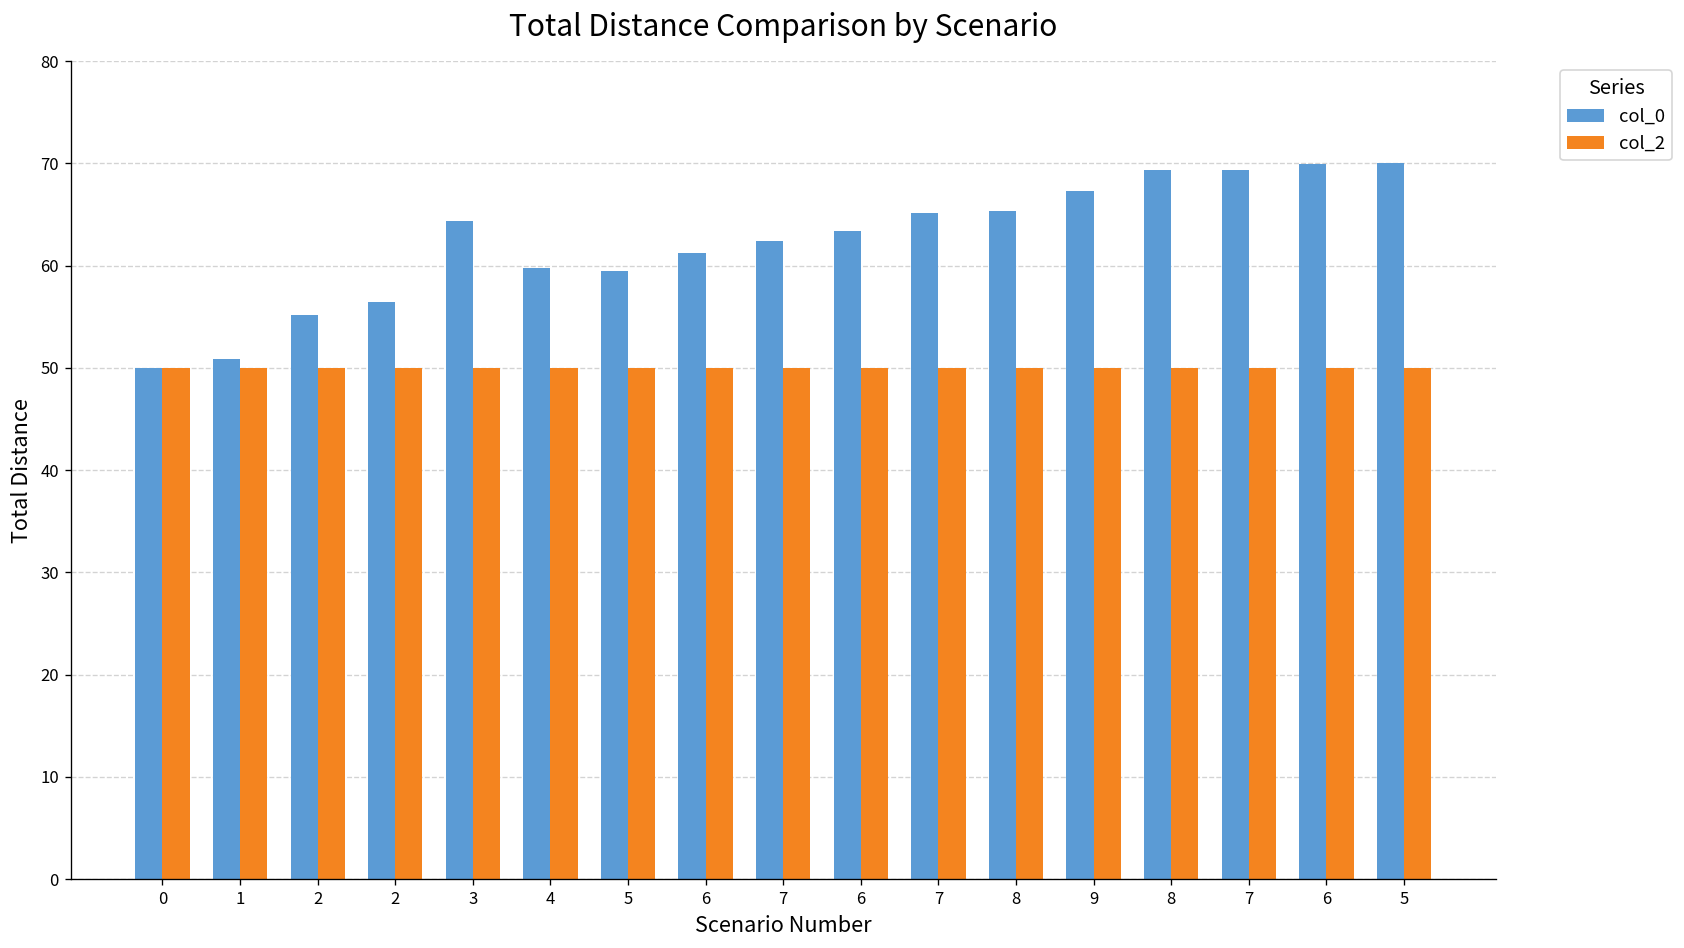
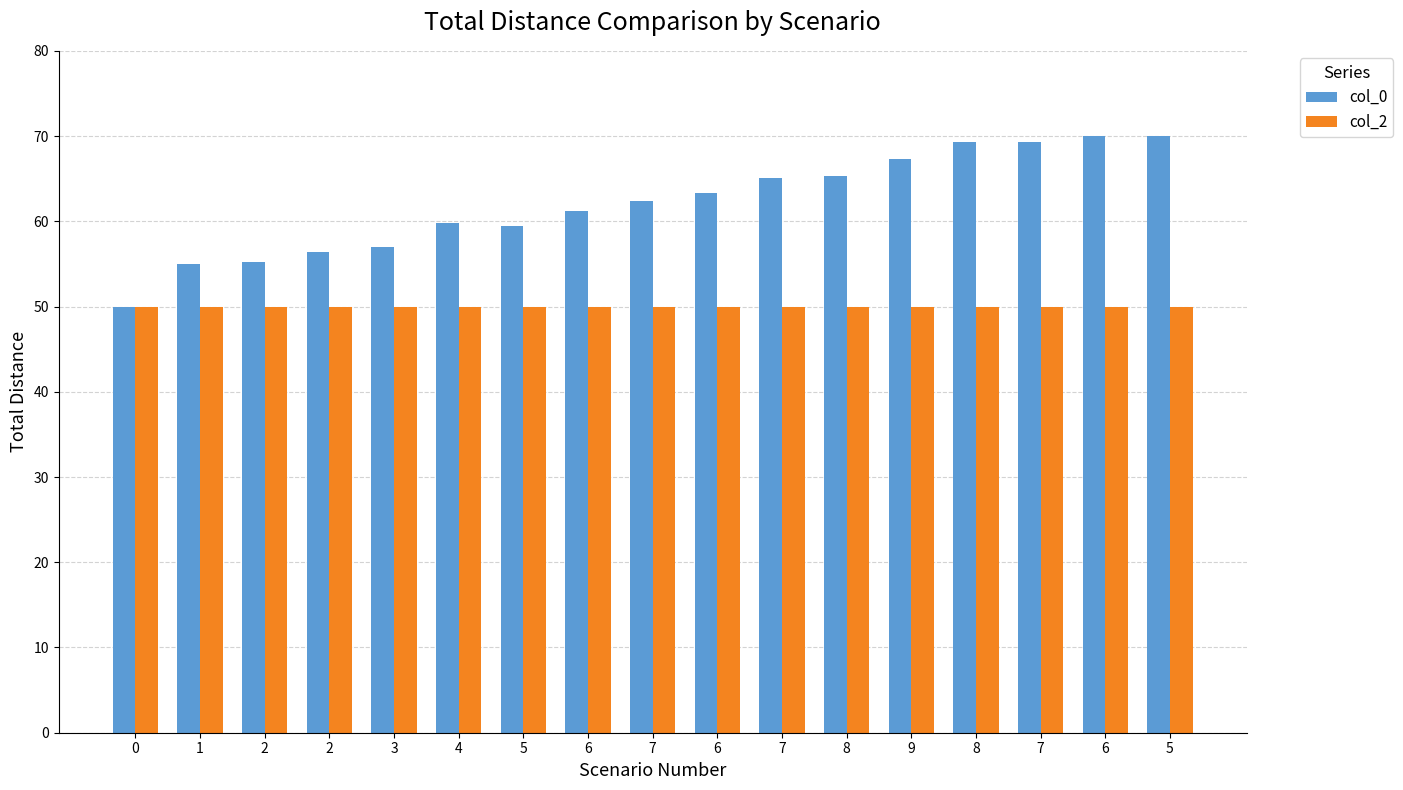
  {
    "col_0": {
      "0": 50,
-     "1": 51,
-     "3": 64,
+     "1": 55,
+     "3": 57,
      "4": 60,
      "9": 67
    },
    "col_2": {
      "0": 50,
      "1": 50,
      "3": 50,
      "4": 50,
      "9": 50
    }
  }
